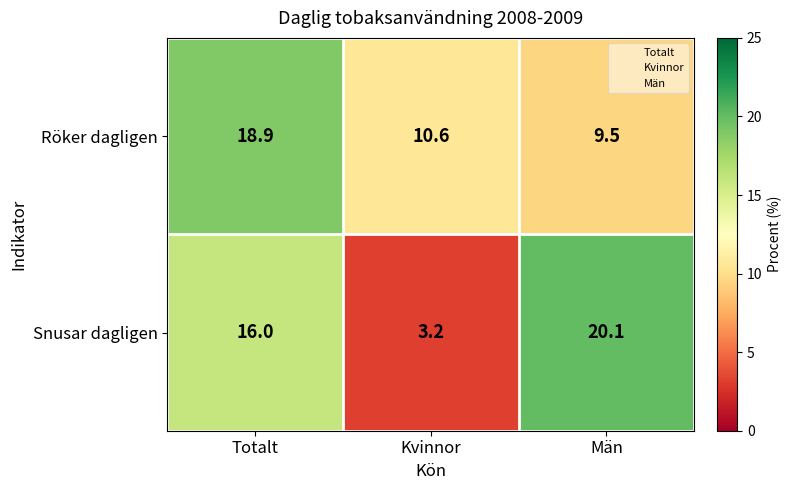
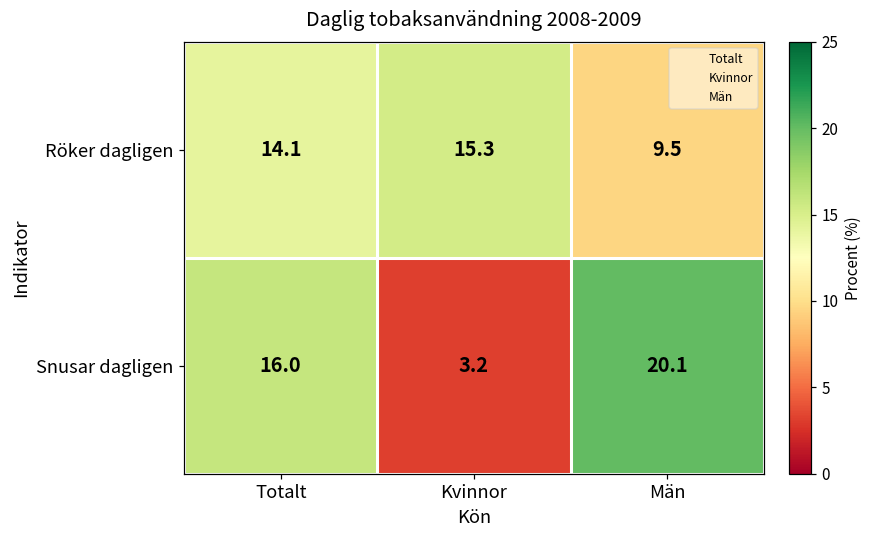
  {
    "Röker dagligen": {
-     "Totalt": 18.9,
-     "Kvinnor": 10.6,
+     "Totalt": 14.1,
+     "Kvinnor": 15.3,
      "Män": 9.5
    },
    "Snusar dagligen": {
      "Totalt": 16.0,
      "Kvinnor": 3.2,
      "Män": 20.1
    }
  }
